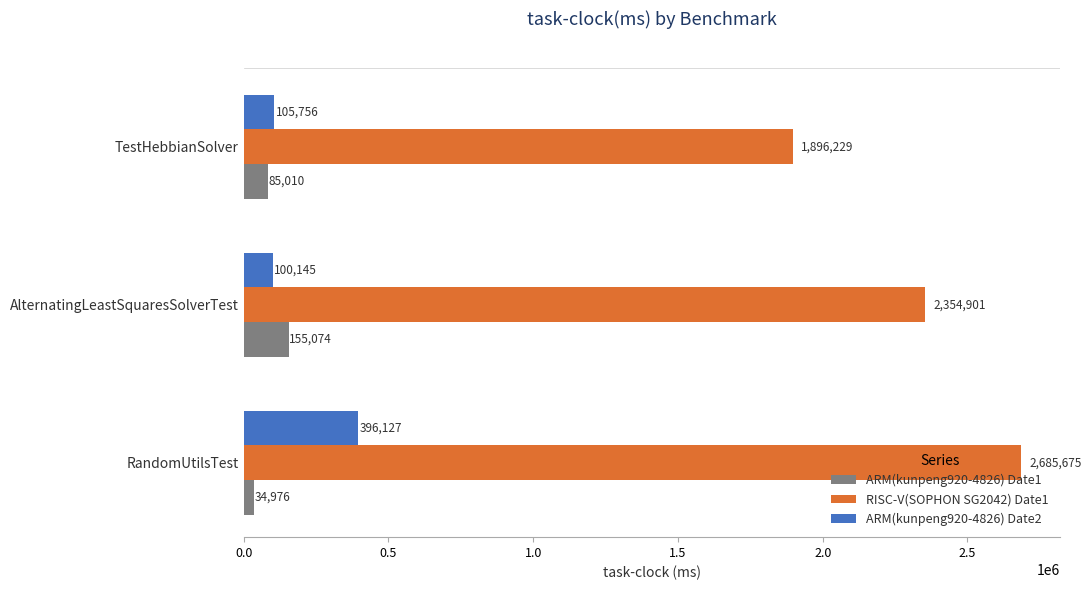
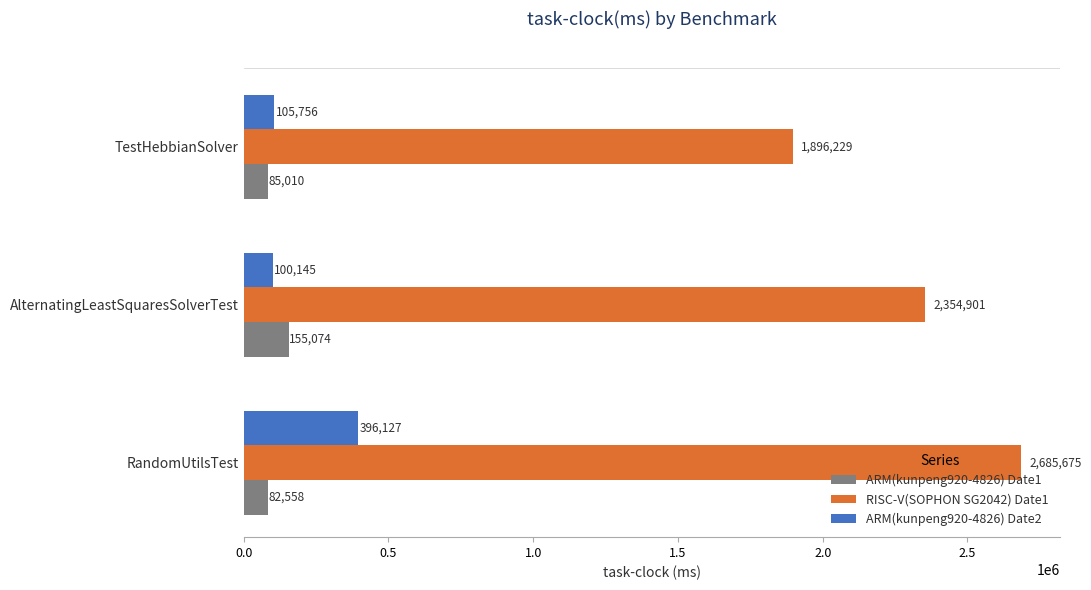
  {
    "ARM(kunpeng920-4826) Date1": {
      "TestHebbianSolver": "85,010",
      "AlternatingLeastSquaresSolverTest": "155,074",
-     "RandomUtilsTest": "34,976"
+     "RandomUtilsTest": "82,558"
    },
    "RISC-V(SOPHON SG2042) Date1": {
      "TestHebbianSolver": "1,896,229",
      "AlternatingLeastSquaresSolverTest": "2,354,901",
      "RandomUtilsTest": "2,685,675"
    },
    "ARM(kunpeng920-4826) Date2": {
      "TestHebbianSolver": "105,756",
      "AlternatingLeastSquaresSolverTest": "100,145",
      "RandomUtilsTest": "396,127"
    }
  }
